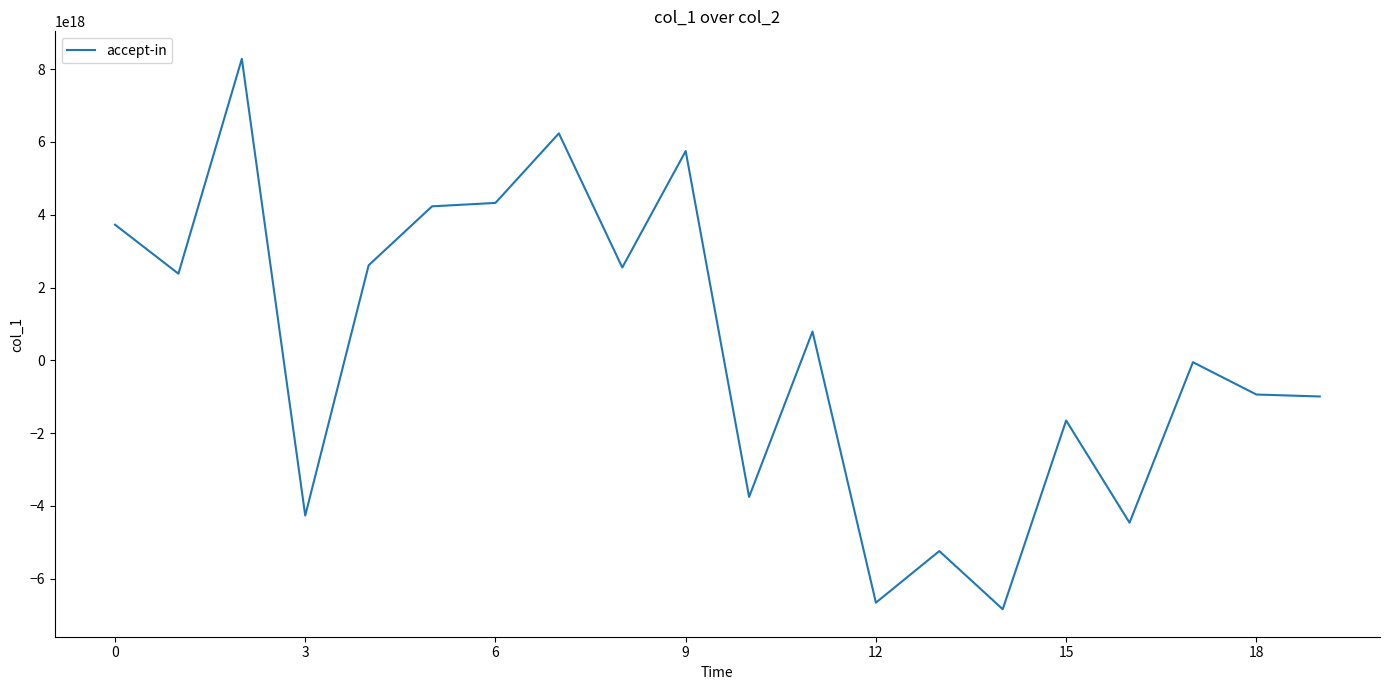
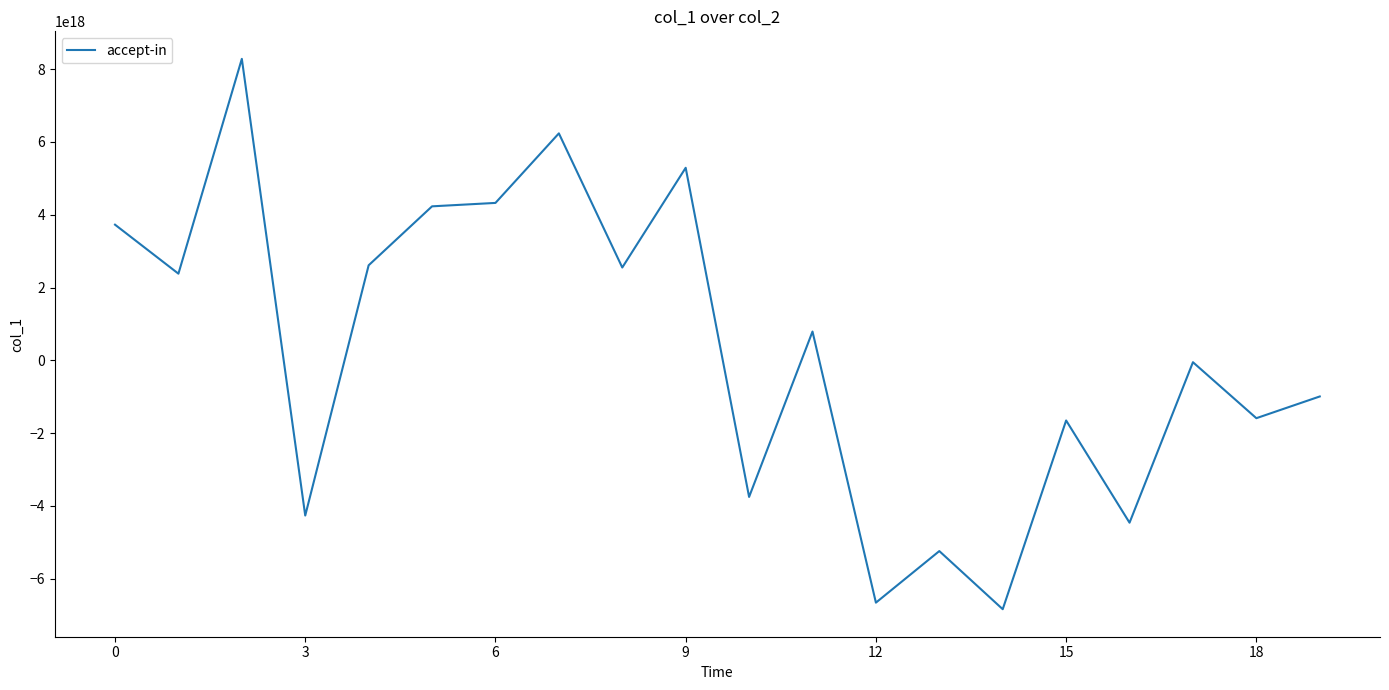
  {
    "0": 3700000000000000000,
    "3": -4300000000000000000,
    "6": 4300000000000000000,
-   "9": 5800000000000000000,
+   "9": 5300000000000000000,
    "12": -6700000000000000000,
    "15": -1700000000000000000,
-   "18": -900000000000000000
+   "18": -1600000000000000000
  }
